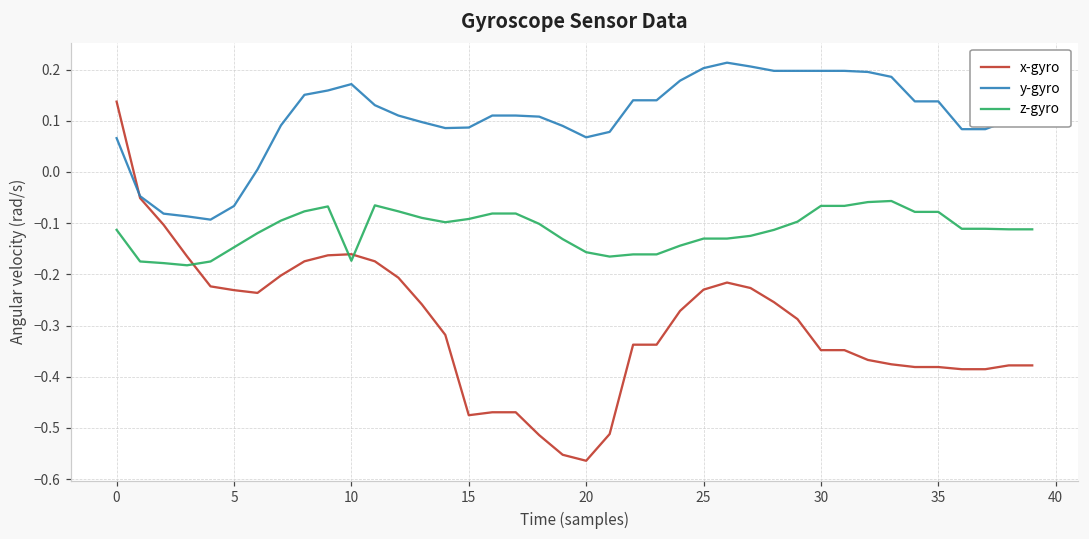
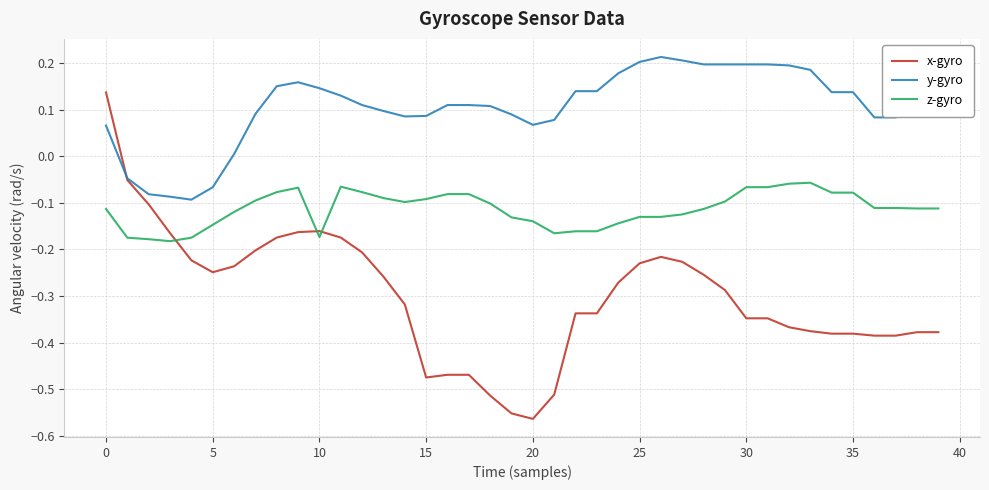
  {
    "x-gyro": {
      "0": 0.14,
-     "5": -0.23,
+     "5": -0.25,
      "10": -0.16,
      "15": -0.48,
      "20": -0.56,
      "25": -0.23,
      "30": -0.35,
      "35": -0.38
    },
    "y-gyro": {
      "0": 0.07,
      "5": -0.07,
-     "10": 0.17,
+     "10": 0.15,
      "15": 0.09,
      "20": 0.07,
      "25": 0.20,
      "30": 0.20,
      "35": 0.14
    },
    "z-gyro": {
      "0": -0.11,
      "5": -0.15,
      "10": -0.17,
      "15": -0.09,
-     "20": -0.16,
+     "20": -0.14,
      "25": -0.13,
      "30": -0.07,
      "35": -0.08
    }
  }
